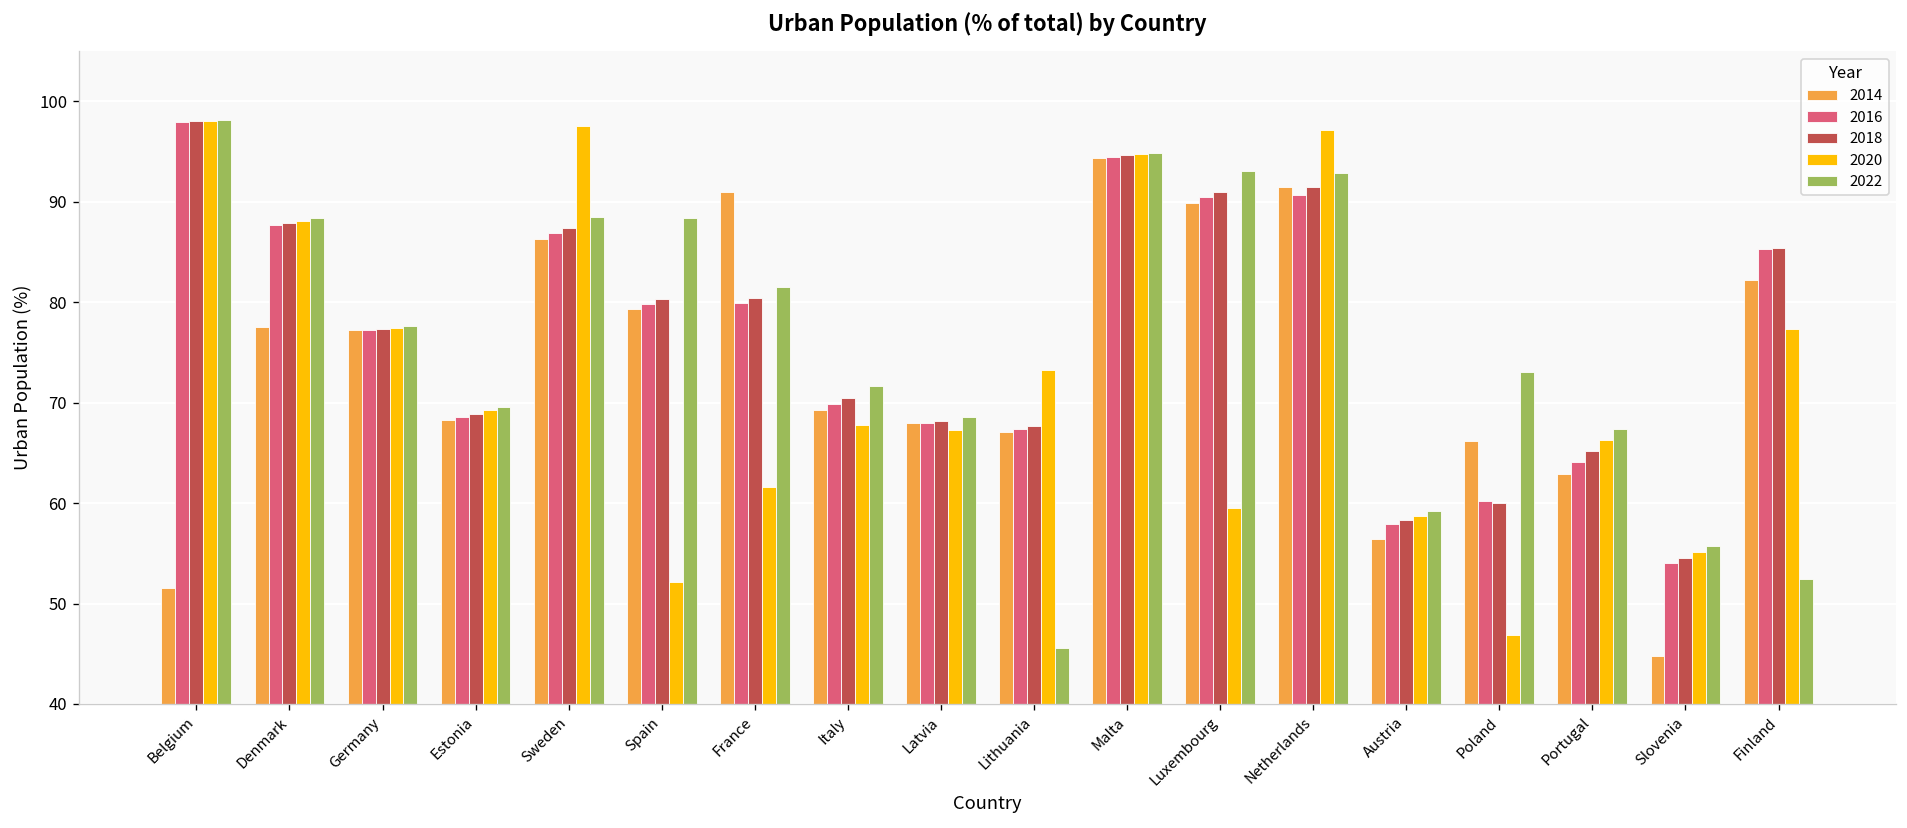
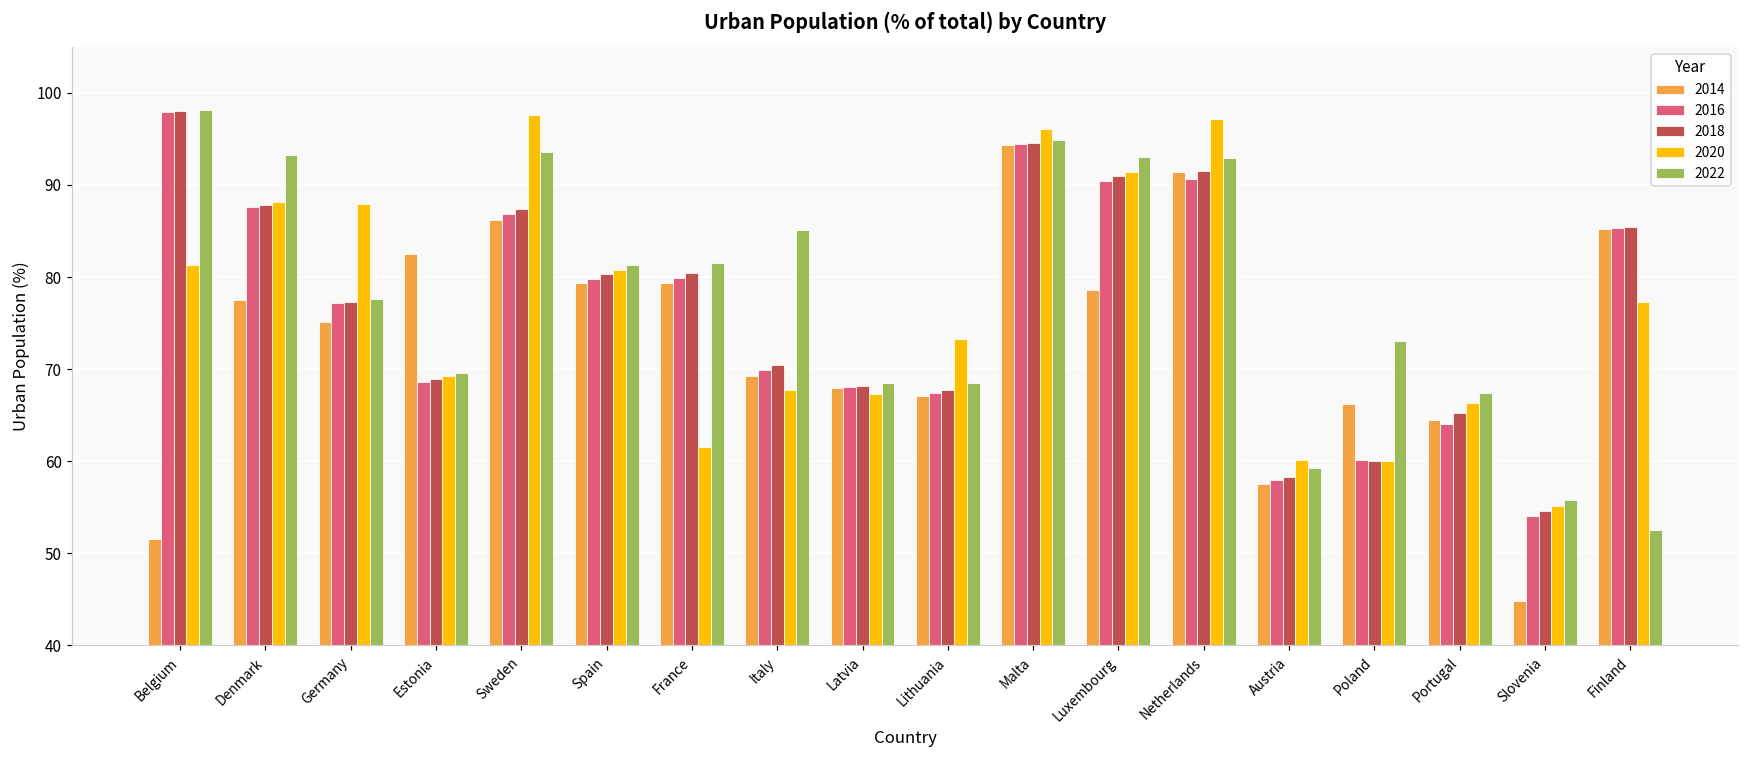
  {
    "2014": {
      "Belgium": 52,
      "Denmark": 78,
-     "Germany": 77,
-     "Estonia": 68,
+     "Germany": 75,
+     "Estonia": 83,
      "Sweden": 86,
      "Spain": 79,
-     "France": 91,
+     "France": 79,
      "Italy": 69,
      "Latvia": 68,
      "Lithuania": 67,
      "Malta": 94,
-     "Luxembourg": 90,
+     "Luxembourg": 79,
      "Netherlands": 91,
-     "Austria": 56,
+     "Austria": 58,
      "Poland": 66,
-     "Portugal": 63,
+     "Portugal": 64,
      "Slovenia": 45,
-     "Finland": 82
+     "Finland": 85
    },
    "2020": {
-     "Belgium": 98,
+     "Belgium": 81,
      "Denmark": 88,
-     "Germany": 77,
+     "Germany": 88,
      "Estonia": 69,
      "Sweden": 98,
-     "Spain": 52,
+     "Spain": 81,
      "France": 62,
      "Italy": 68,
      "Latvia": 67,
      "Lithuania": 73,
-     "Malta": 95,
-     "Luxembourg": 60,
+     "Malta": 96,
+     "Luxembourg": 91,
      "Netherlands": 97,
-     "Austria": 59,
-     "Poland": 47,
+     "Austria": 60,
+     "Poland": 60,
      "Portugal": 66,
      "Slovenia": 55,
      "Finland": 77
    },
    "2022": {
      "Belgium": 98,
-     "Denmark": 88,
+     "Denmark": 93,
      "Germany": 78,
      "Estonia": 70,
-     "Sweden": 88,
-     "Spain": 88,
+     "Sweden": 94,
+     "Spain": 81,
      "France": 82,
-     "Italy": 72,
+     "Italy": 85,
      "Latvia": 69,
-     "Lithuania": 46,
+     "Lithuania": 68,
      "Malta": 95,
      "Luxembourg": 93,
      "Netherlands": 93,
      "Austria": 59,
      "Poland": 73,
      "Portugal": 67,
      "Slovenia": 56,
      "Finland": 52
    }
  }
